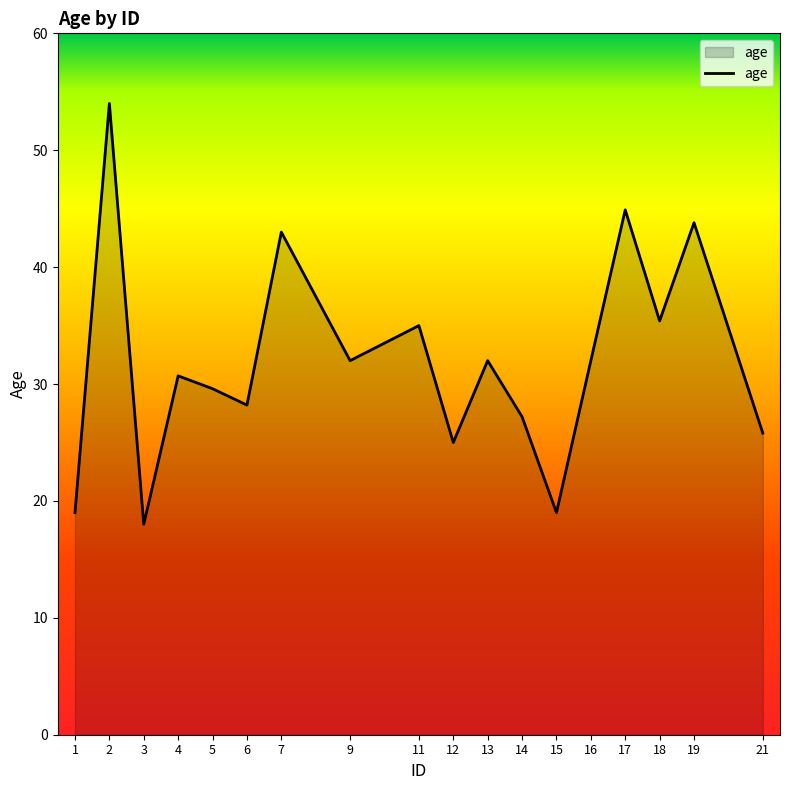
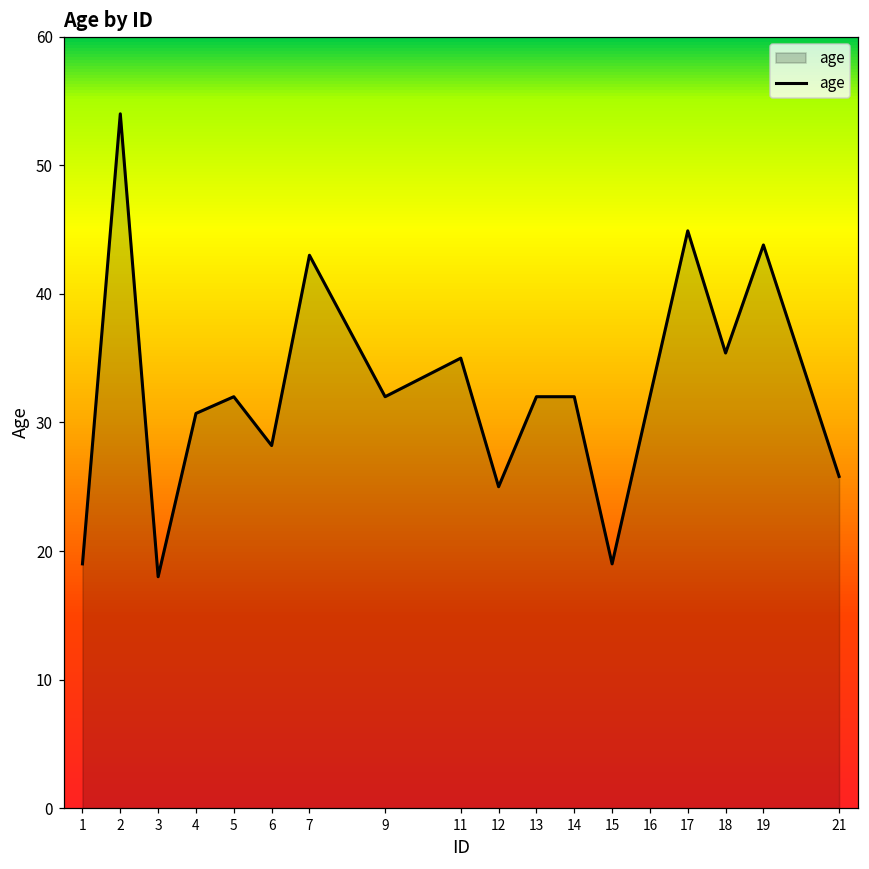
  {
    "1": 19.0,
    "2": 54.0,
    "3": 18.0,
    "4": 30.7,
-   "5": 29.6,
+   "5": 32.0,
    "6": 28.2,
    "7": 43.0,
    "9": 32.0,
    "11": 35.0,
    "12": 25.0,
    "13": 32.0,
-   "14": 27.2,
+   "14": 32.0,
    "15": 19.0,
    "16": 32.0,
    "17": 44.9,
    "18": 35.4,
    "19": 43.8,
    "21": 25.8
  }
